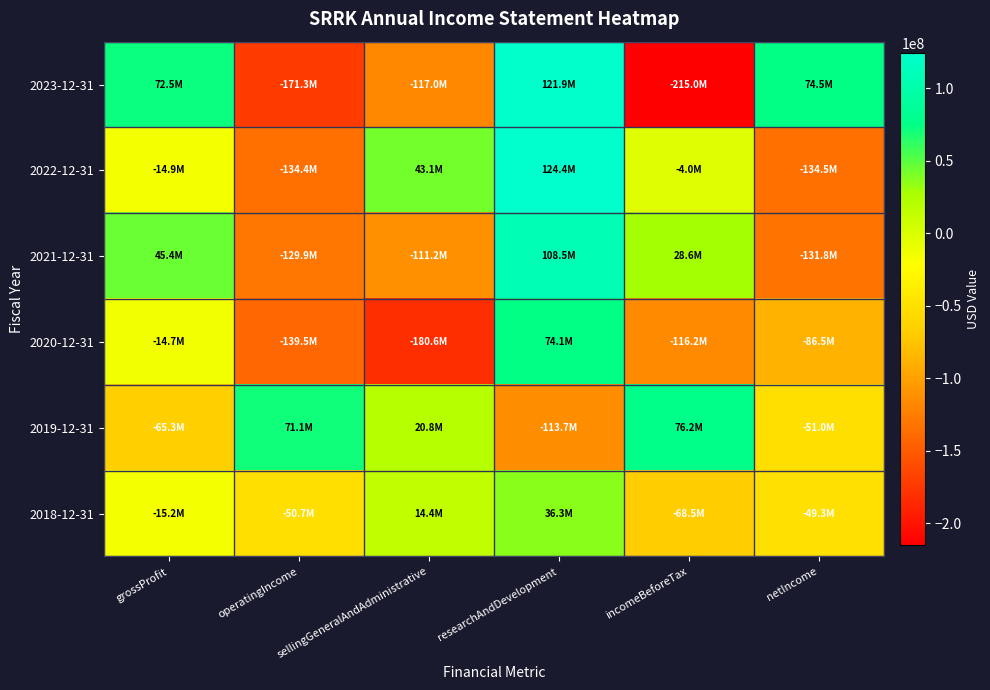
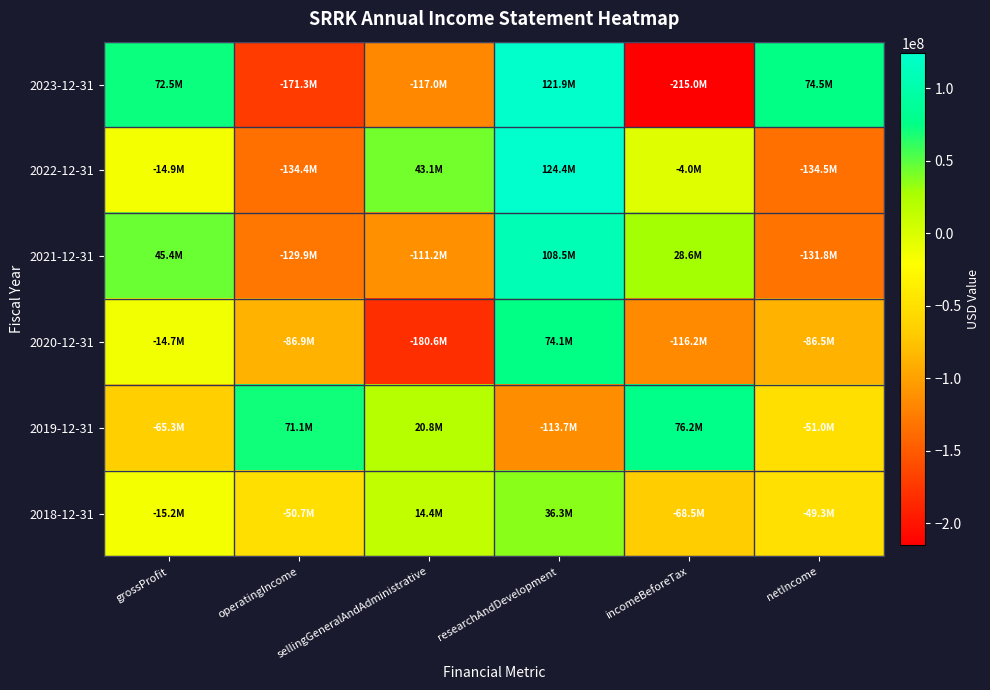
  {
    "2023-12-31": {
      "grossProfit": "72.5M",
      "operatingIncome": "-171.3M",
      "sellingGeneralAndAdministrative": "-117.0M",
      "researchAndDevelopment": "121.9M",
      "incomeBeforeTax": "-215.0M",
      "netIncome": "74.5M"
    },
    "2022-12-31": {
      "grossProfit": "-14.9M",
      "operatingIncome": "-134.4M",
      "sellingGeneralAndAdministrative": "43.1M",
      "researchAndDevelopment": "124.4M",
      "incomeBeforeTax": "-4.0M",
      "netIncome": "-134.5M"
    },
    "2021-12-31": {
      "grossProfit": "45.4M",
      "operatingIncome": "-129.9M",
      "sellingGeneralAndAdministrative": "-111.2M",
      "researchAndDevelopment": "108.5M",
      "incomeBeforeTax": "28.6M",
      "netIncome": "-131.8M"
    },
    "2020-12-31": {
      "grossProfit": "-14.7M",
-     "operatingIncome": "-139.5M",
+     "operatingIncome": "-86.9M",
      "sellingGeneralAndAdministrative": "-180.6M",
      "researchAndDevelopment": "74.1M",
      "incomeBeforeTax": "-116.2M",
      "netIncome": "-86.5M"
    },
    "2019-12-31": {
      "grossProfit": "-65.3M",
      "operatingIncome": "71.1M",
      "sellingGeneralAndAdministrative": "20.8M",
      "researchAndDevelopment": "-113.7M",
      "incomeBeforeTax": "76.2M",
      "netIncome": "-51.0M"
    },
    "2018-12-31": {
      "grossProfit": "-15.2M",
      "operatingIncome": "-50.7M",
      "sellingGeneralAndAdministrative": "14.4M",
      "researchAndDevelopment": "36.3M",
      "incomeBeforeTax": "-68.5M",
      "netIncome": "-49.3M"
    }
  }
